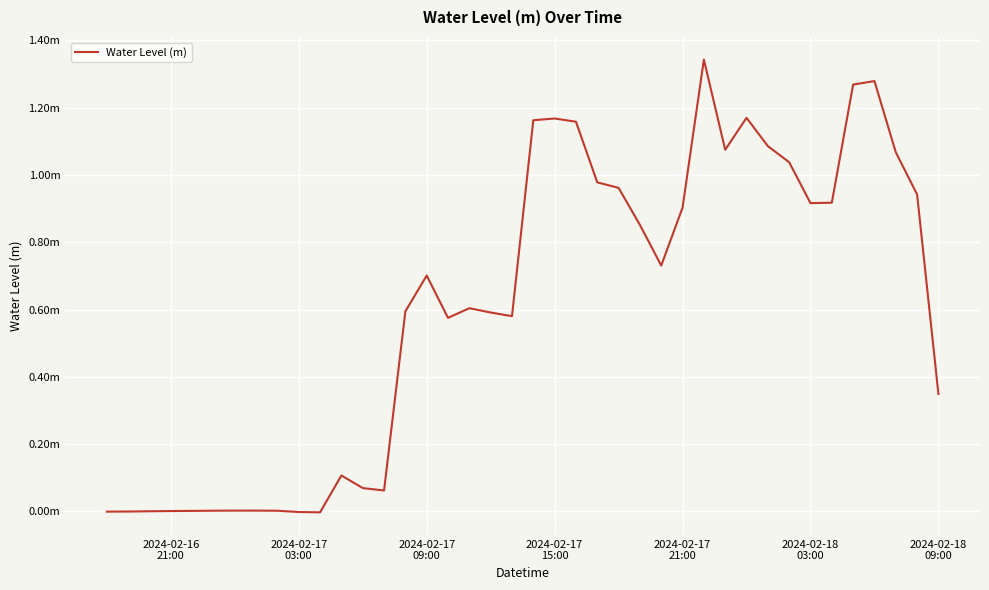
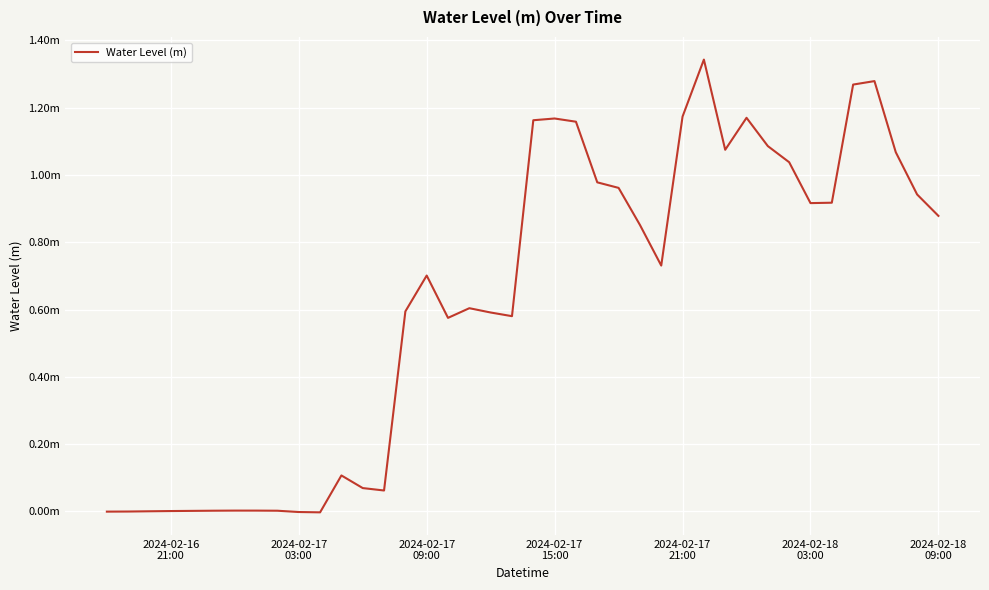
  {
    "2024-02-16 21:00": "0.00m",
    "2024-02-17 03:00": "0.00m",
    "2024-02-17 09:00": "0.70m",
    "2024-02-17 15:00": "1.17m",
-   "2024-02-17 21:00": "0.90m",
+   "2024-02-17 21:00": "1.17m",
    "2024-02-18 03:00": "0.92m",
-   "2024-02-18 09:00": "0.35m"
+   "2024-02-18 09:00": "0.88m"
  }
